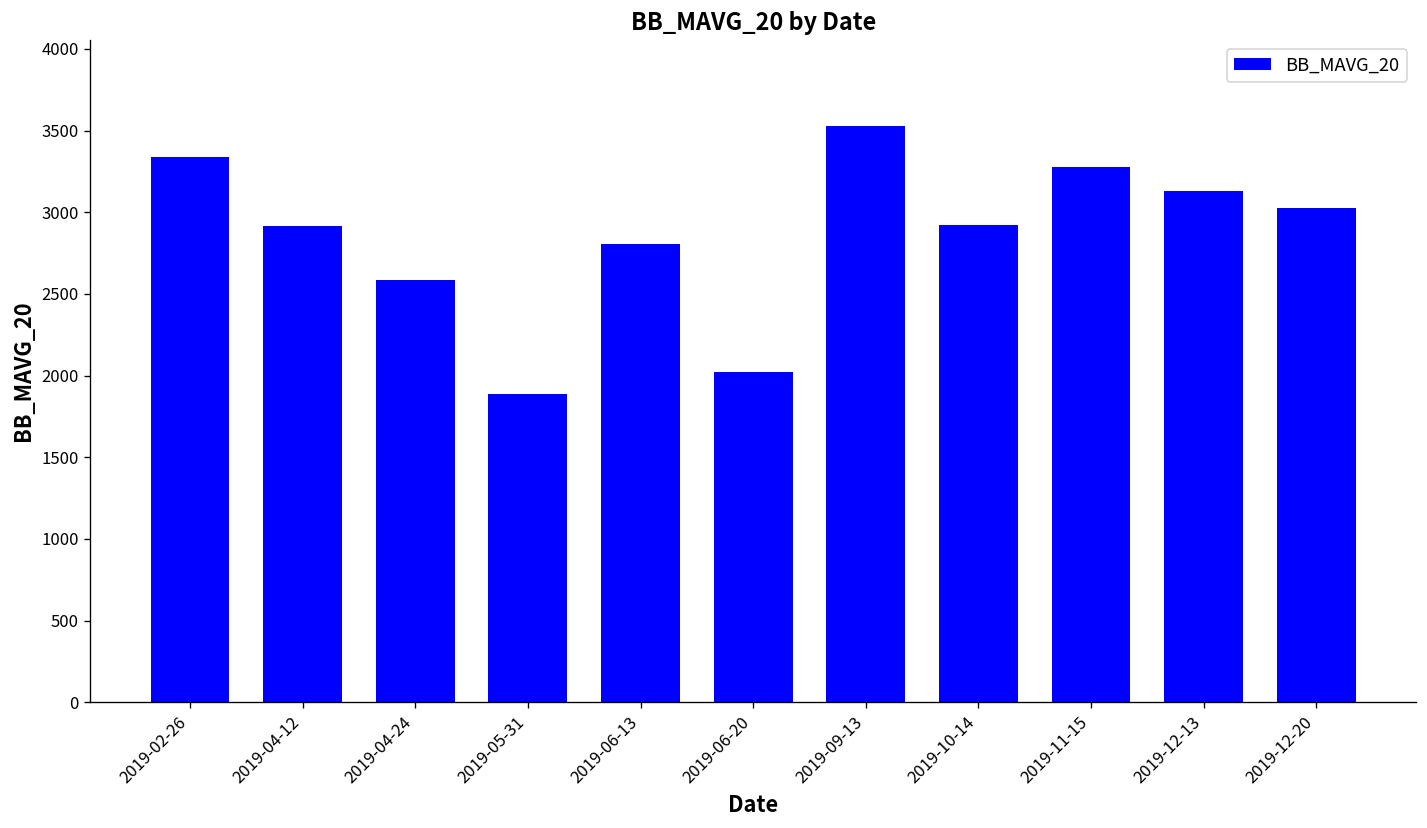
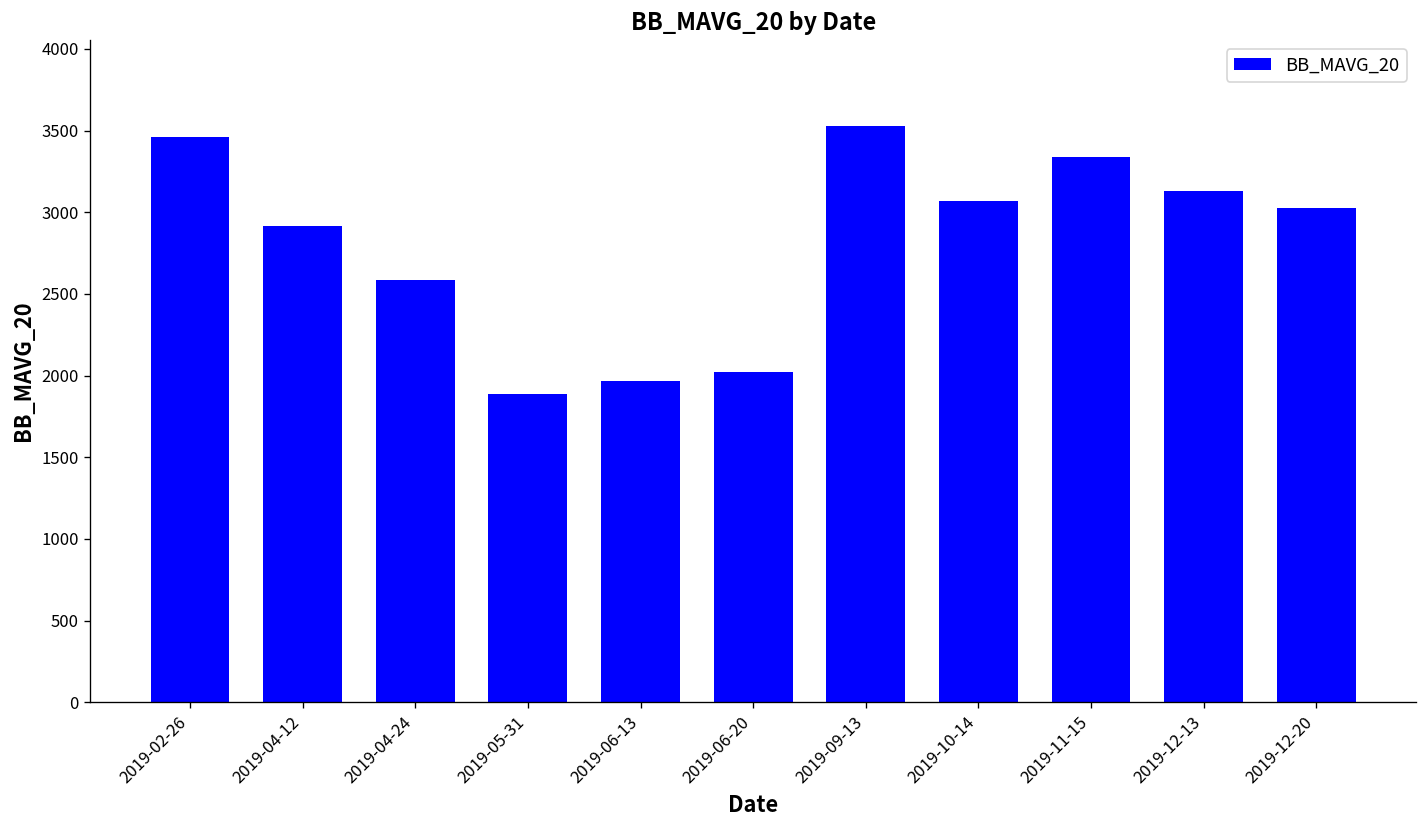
  {
-   "2019-02-26": 3340,
+   "2019-02-26": 3460,
    "2019-04-12": 2910,
    "2019-04-24": 2580,
    "2019-05-31": 1890,
-   "2019-06-13": 2810,
+   "2019-06-13": 1970,
    "2019-06-20": 2020,
    "2019-09-13": 3530,
-   "2019-10-14": 2920,
-   "2019-11-15": 3280,
+   "2019-10-14": 3070,
+   "2019-11-15": 3340,
    "2019-12-13": 3130,
    "2019-12-20": 3030
  }
